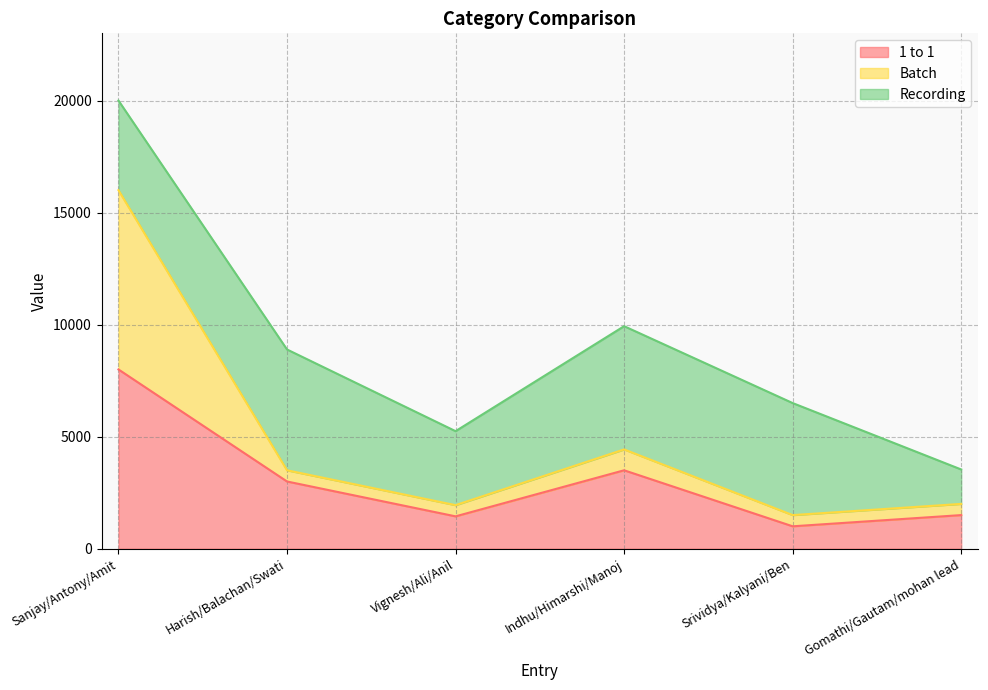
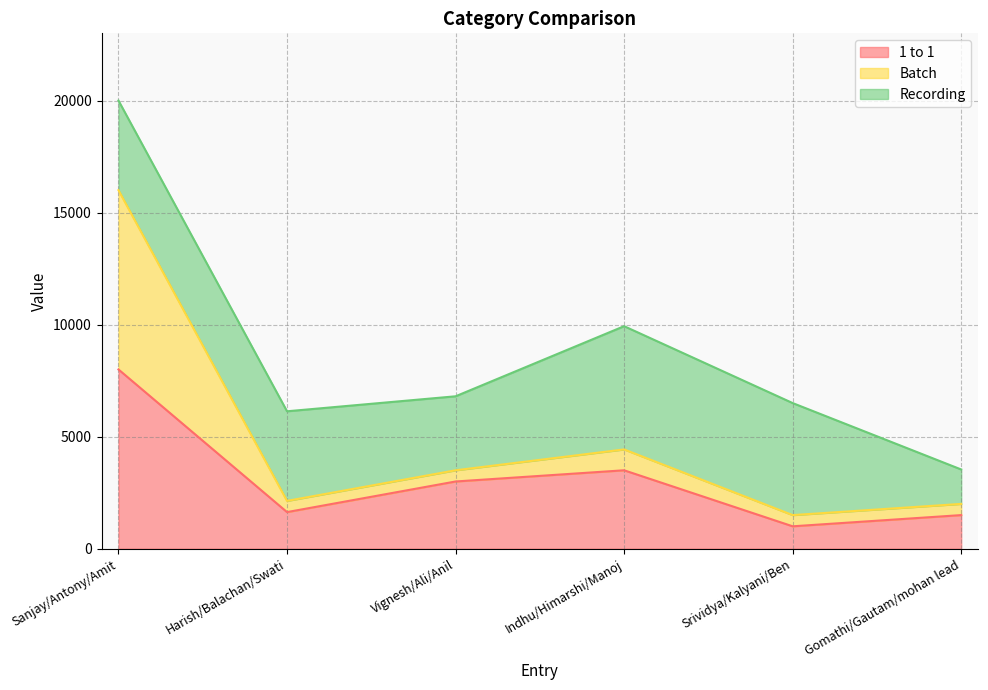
  {
    "1 to 1": {
      "Sanjay/Antony/Amit": 8000,
-     "Harish/Balachan/Swati": 3000,
-     "Vignesh/Ali/Anil": 1400,
+     "Harish/Balachan/Swati": 1600,
+     "Vignesh/Ali/Anil": 3000,
      "Indhu/Himarshi/Manoj": 3500,
      "Srividya/Kalyani/Ben": 1000,
      "Gomathi/Gautam/mohan lead": 1500
    },
    "Batch": {
      "Sanjay/Antony/Amit": 8000,
      "Harish/Balachan/Swati": 500,
      "Vignesh/Ali/Anil": 500,
      "Indhu/Himarshi/Manoj": 900,
      "Srividya/Kalyani/Ben": 500,
      "Gomathi/Gautam/mohan lead": 500
    },
    "Recording": {
      "Sanjay/Antony/Amit": 4000,
-     "Harish/Balachan/Swati": 5400,
+     "Harish/Balachan/Swati": 4000,
      "Vignesh/Ali/Anil": 3300,
      "Indhu/Himarshi/Manoj": 5500,
      "Srividya/Kalyani/Ben": 5000,
      "Gomathi/Gautam/mohan lead": 1500
    }
  }
